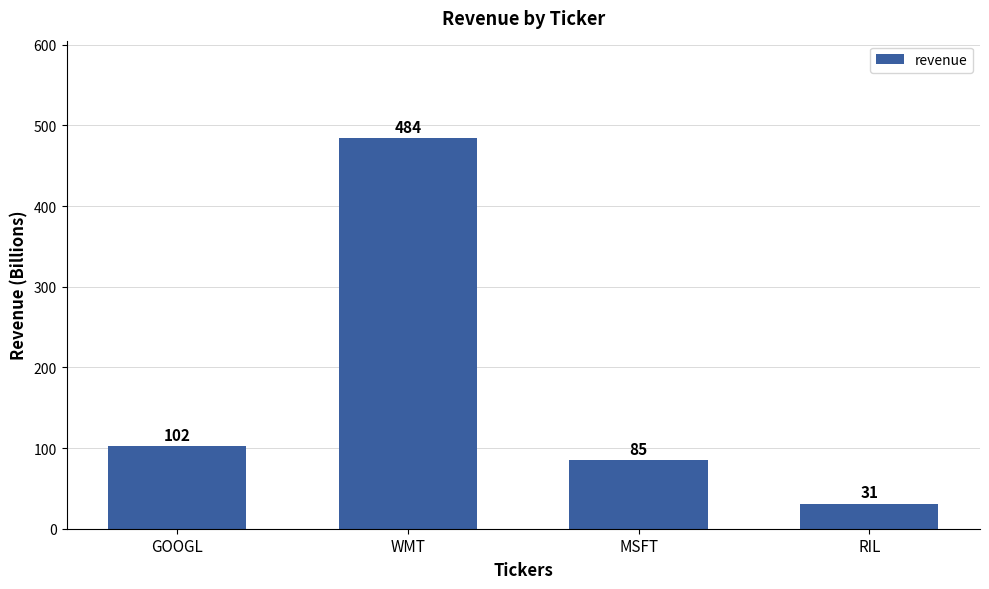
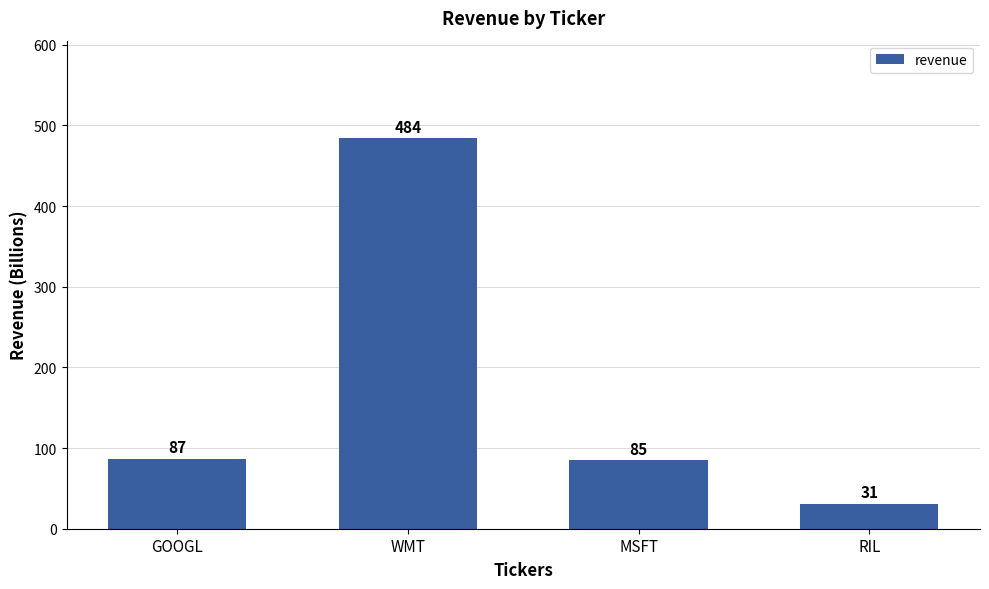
  {
-   "GOOGL": 102,
+   "GOOGL": 87,
    "WMT": 484,
    "MSFT": 85,
    "RIL": 31
  }
